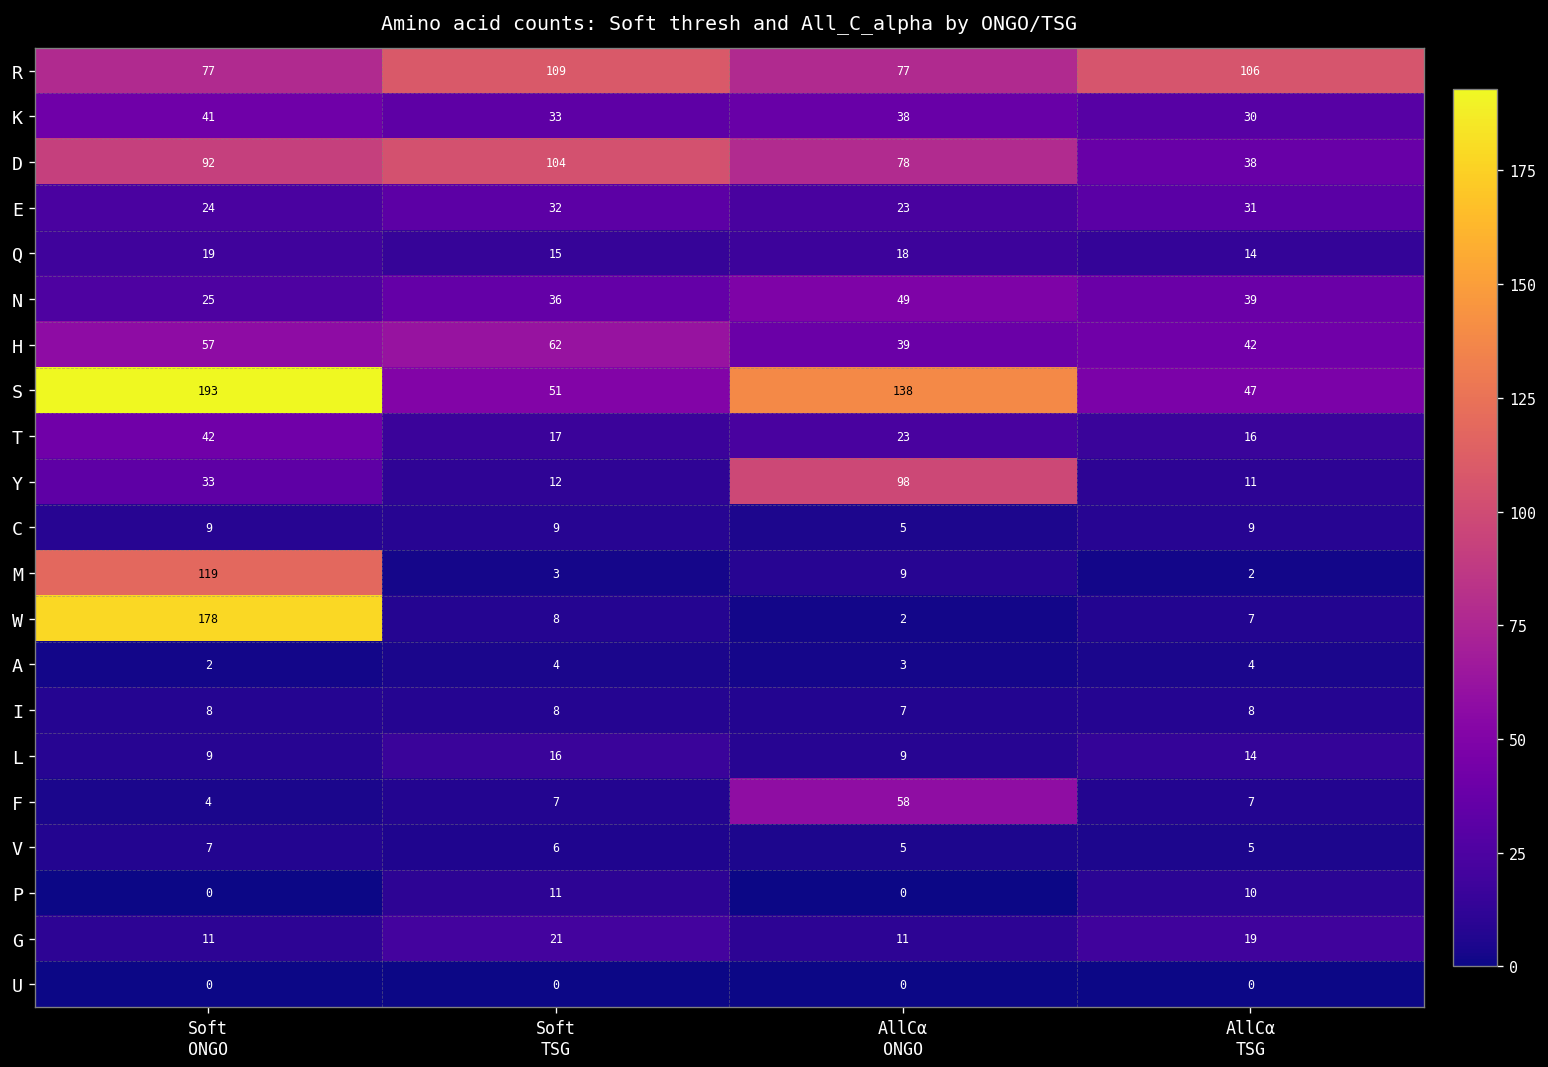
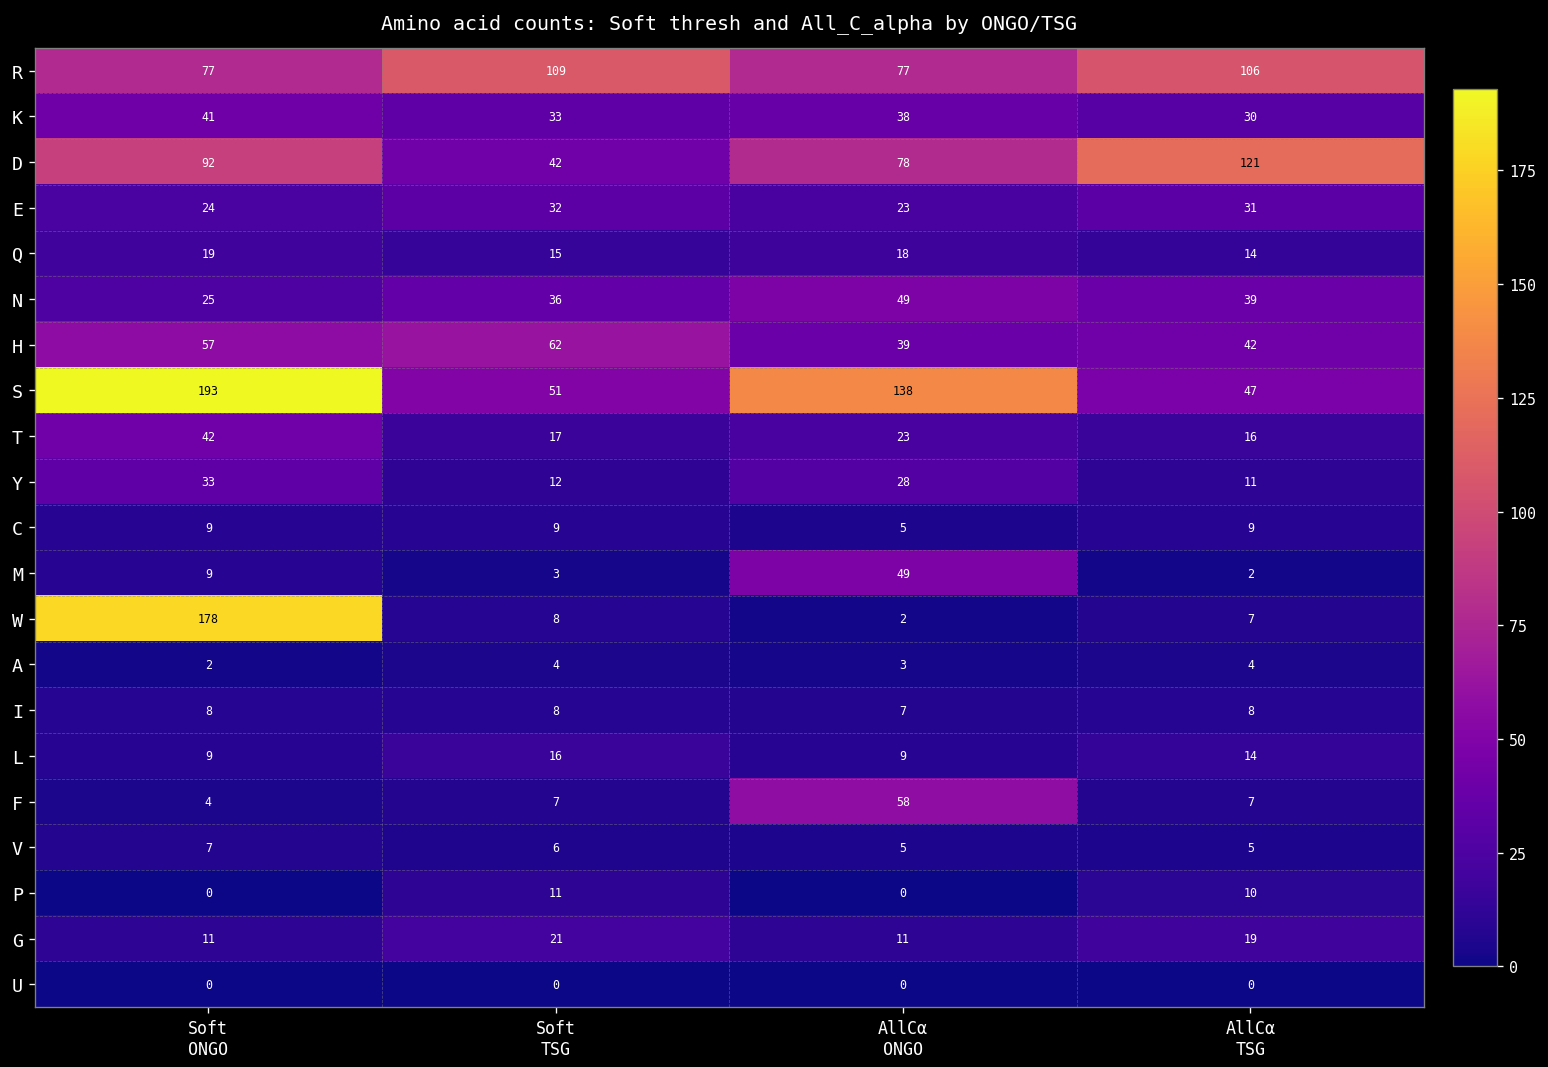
  {
    "R": {
      "Soft ONGO": 77,
      "Soft TSG": 109,
      "AllCα ONGO": 77,
      "AllCα TSG": 106
    },
    "K": {
      "Soft ONGO": 41,
      "Soft TSG": 33,
      "AllCα ONGO": 38,
      "AllCα TSG": 30
    },
    "D": {
      "Soft ONGO": 92,
-     "Soft TSG": 104,
+     "Soft TSG": 42,
      "AllCα ONGO": 78,
-     "AllCα TSG": 38
+     "AllCα TSG": 121
    },
    "E": {
      "Soft ONGO": 24,
      "Soft TSG": 32,
      "AllCα ONGO": 23,
      "AllCα TSG": 31
    },
    "Q": {
      "Soft ONGO": 19,
      "Soft TSG": 15,
      "AllCα ONGO": 18,
      "AllCα TSG": 14
    },
    "N": {
      "Soft ONGO": 25,
      "Soft TSG": 36,
      "AllCα ONGO": 49,
      "AllCα TSG": 39
    },
    "H": {
      "Soft ONGO": 57,
      "Soft TSG": 62,
      "AllCα ONGO": 39,
      "AllCα TSG": 42
    },
    "S": {
      "Soft ONGO": 193,
      "Soft TSG": 51,
      "AllCα ONGO": 138,
      "AllCα TSG": 47
    },
    "T": {
      "Soft ONGO": 42,
      "Soft TSG": 17,
      "AllCα ONGO": 23,
      "AllCα TSG": 16
    },
    "Y": {
      "Soft ONGO": 33,
      "Soft TSG": 12,
-     "AllCα ONGO": 98,
+     "AllCα ONGO": 28,
      "AllCα TSG": 11
    },
    "C": {
      "Soft ONGO": 9,
      "Soft TSG": 9,
      "AllCα ONGO": 5,
      "AllCα TSG": 9
    },
    "M": {
-     "Soft ONGO": 119,
+     "Soft ONGO": 9,
      "Soft TSG": 3,
-     "AllCα ONGO": 9,
+     "AllCα ONGO": 49,
      "AllCα TSG": 2
    },
    "W": {
      "Soft ONGO": 178,
      "Soft TSG": 8,
      "AllCα ONGO": 2,
      "AllCα TSG": 7
    },
    "A": {
      "Soft ONGO": 2,
      "Soft TSG": 4,
      "AllCα ONGO": 3,
      "AllCα TSG": 4
    },
    "I": {
      "Soft ONGO": 8,
      "Soft TSG": 8,
      "AllCα ONGO": 7,
      "AllCα TSG": 8
    },
    "L": {
      "Soft ONGO": 9,
      "Soft TSG": 16,
      "AllCα ONGO": 9,
      "AllCα TSG": 14
    },
    "F": {
      "Soft ONGO": 4,
      "Soft TSG": 7,
      "AllCα ONGO": 58,
      "AllCα TSG": 7
    },
    "V": {
      "Soft ONGO": 7,
      "Soft TSG": 6,
      "AllCα ONGO": 5,
      "AllCα TSG": 5
    },
    "P": {
      "Soft ONGO": 0,
      "Soft TSG": 11,
      "AllCα ONGO": 0,
      "AllCα TSG": 10
    },
    "G": {
      "Soft ONGO": 11,
      "Soft TSG": 21,
      "AllCα ONGO": 11,
      "AllCα TSG": 19
    },
    "U": {
      "Soft ONGO": 0,
      "Soft TSG": 0,
      "AllCα ONGO": 0,
      "AllCα TSG": 0
    }
  }
